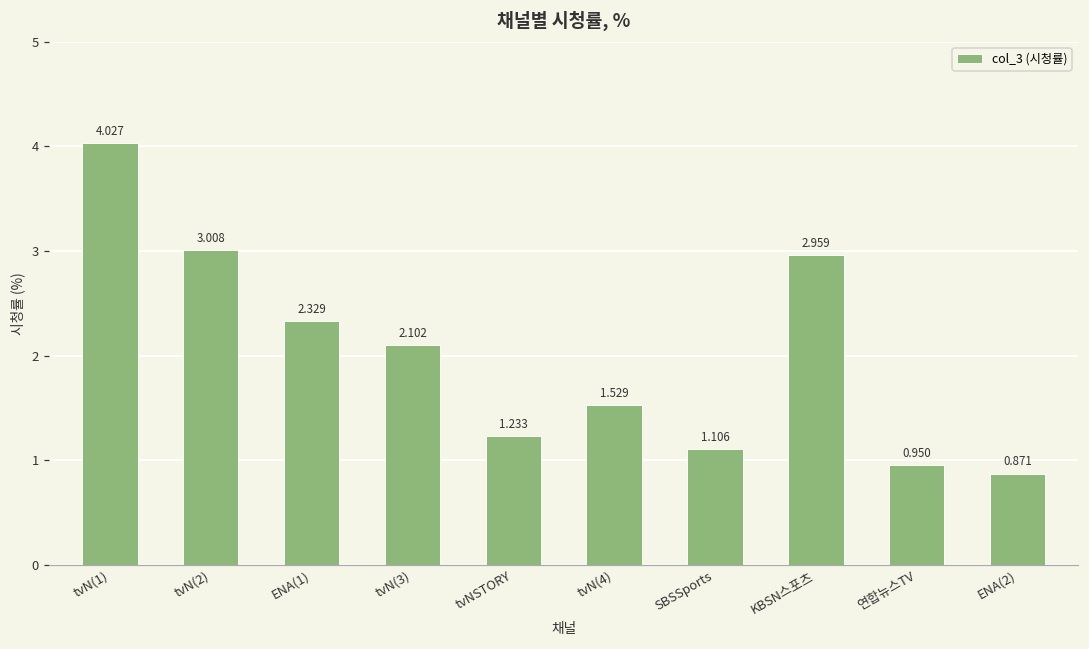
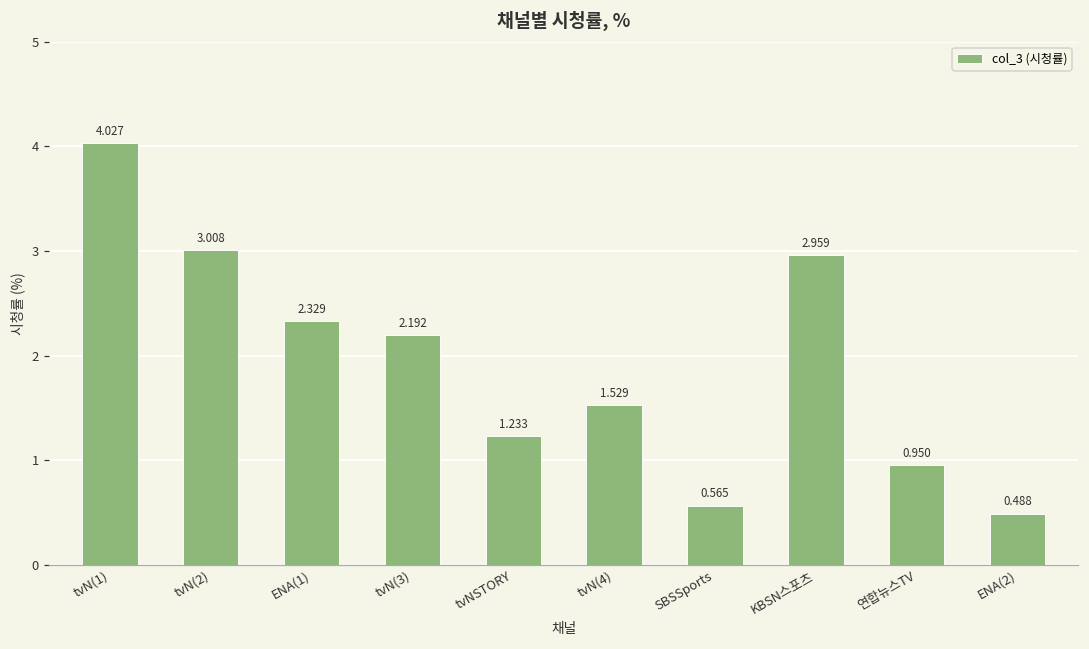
  {
    "tvN(1)": 4.027,
    "tvN(2)": 3.008,
    "ENA(1)": 2.329,
-   "tvN(3)": 2.102,
+   "tvN(3)": 2.192,
    "tvNSTORY": 1.233,
    "tvN(4)": 1.529,
-   "SBSSports": 1.106,
+   "SBSSports": 0.565,
    "KBSN스포츠": 2.959,
    "연합뉴스TV": 0.950,
-   "ENA(2)": 0.871
+   "ENA(2)": 0.488
  }
